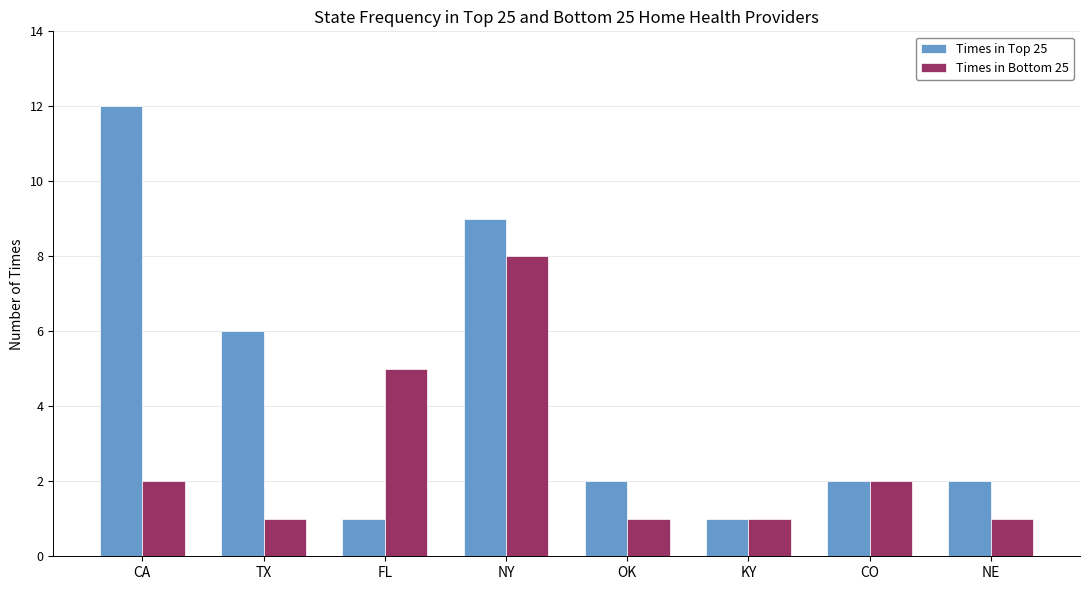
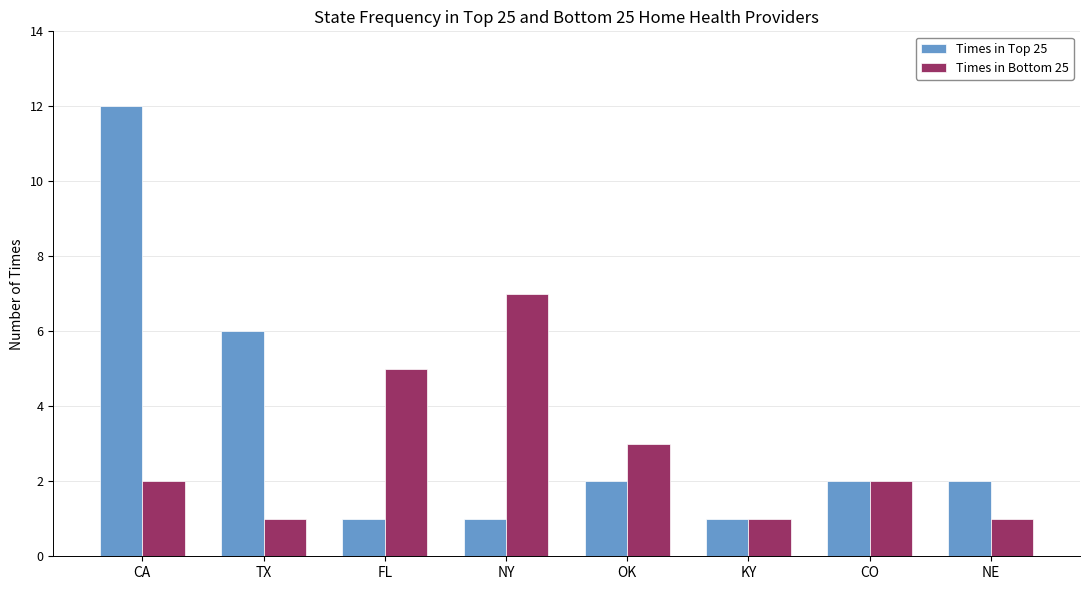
  {
    "Times in Top 25": {
      "CA": 12,
      "TX": 6,
      "FL": 1,
-     "NY": 9,
+     "NY": 1,
      "OK": 2,
      "KY": 1,
      "CO": 2,
      "NE": 2
    },
    "Times in Bottom 25": {
      "CA": 2,
      "TX": 1,
      "FL": 5,
-     "NY": 8,
-     "OK": 1,
+     "NY": 7,
+     "OK": 3,
      "KY": 1,
      "CO": 2,
      "NE": 1
    }
  }
